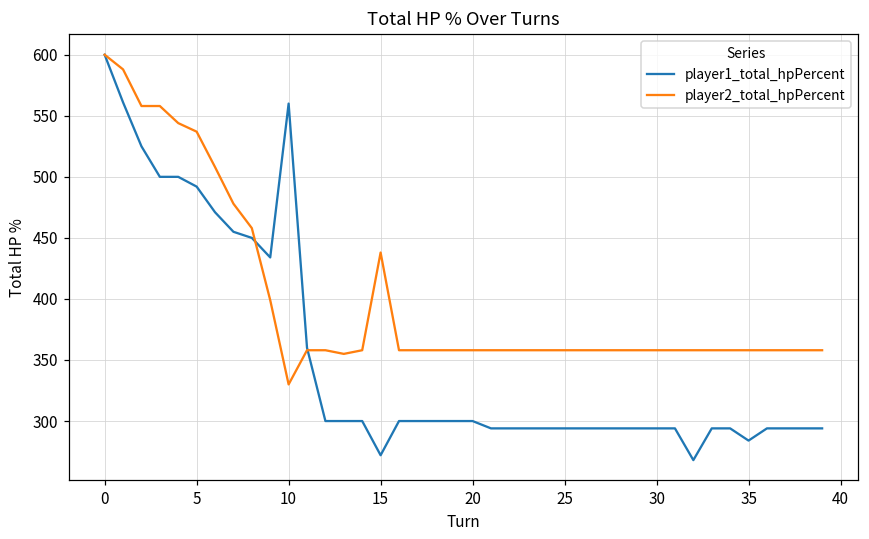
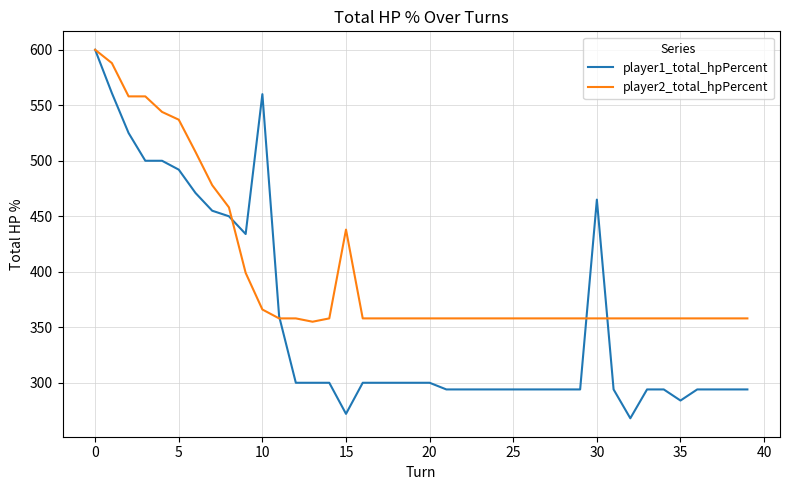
  {
    "player1_total_hpPercent": {
      "5": 492,
      "10": 560,
      "15": 272,
      "20": 300,
      "25": 294,
-     "30": 294,
+     "30": 465,
      "35": 284
    },
    "player2_total_hpPercent": {
      "5": 537,
-     "10": 330,
+     "10": 366,
      "15": 438,
      "20": 358,
      "25": 358,
      "30": 358,
      "35": 358
    }
  }
